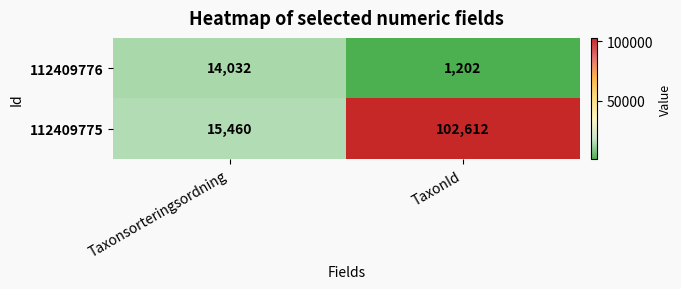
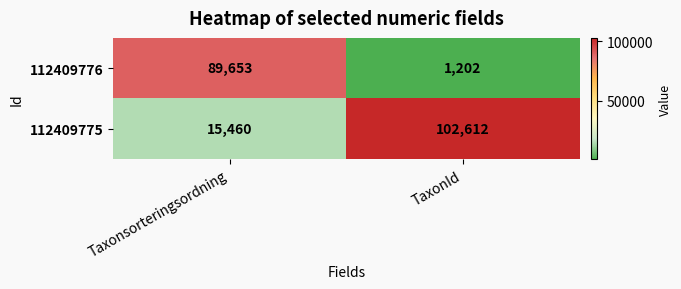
  {
    "112409776": {
-     "Taxonsorteringsordning": "14,032",
+     "Taxonsorteringsordning": "89,653",
      "TaxonId": "1,202"
    },
    "112409775": {
      "Taxonsorteringsordning": "15,460",
      "TaxonId": "102,612"
    }
  }
